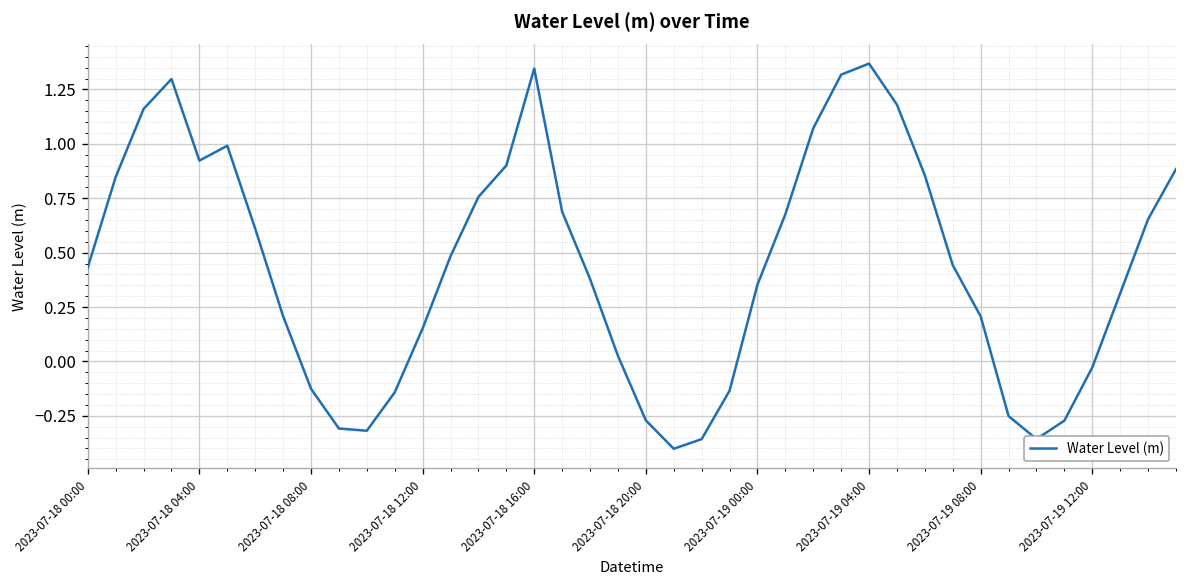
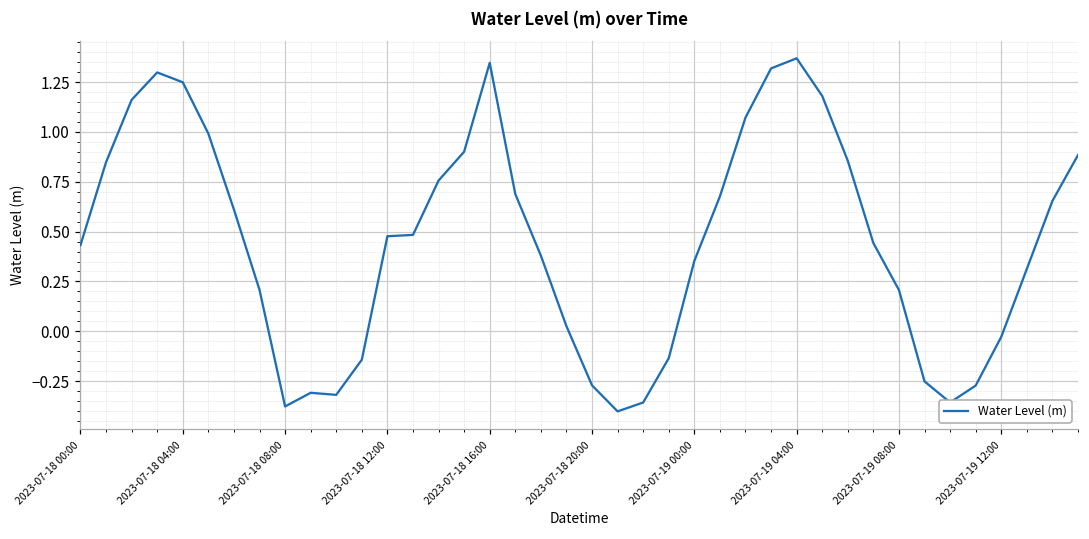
  {
    "2023-07-18 00:00": 0.43,
-   "2023-07-18 04:00": 0.92,
-   "2023-07-18 08:00": -0.13,
-   "2023-07-18 12:00": 0.15,
+   "2023-07-18 04:00": 1.25,
+   "2023-07-18 08:00": -0.38,
+   "2023-07-18 12:00": 0.48,
    "2023-07-18 16:00": 1.35,
    "2023-07-18 20:00": -0.27,
    "2023-07-19 00:00": 0.35,
    "2023-07-19 04:00": 1.37,
    "2023-07-19 08:00": 0.21,
    "2023-07-19 12:00": -0.03
  }
